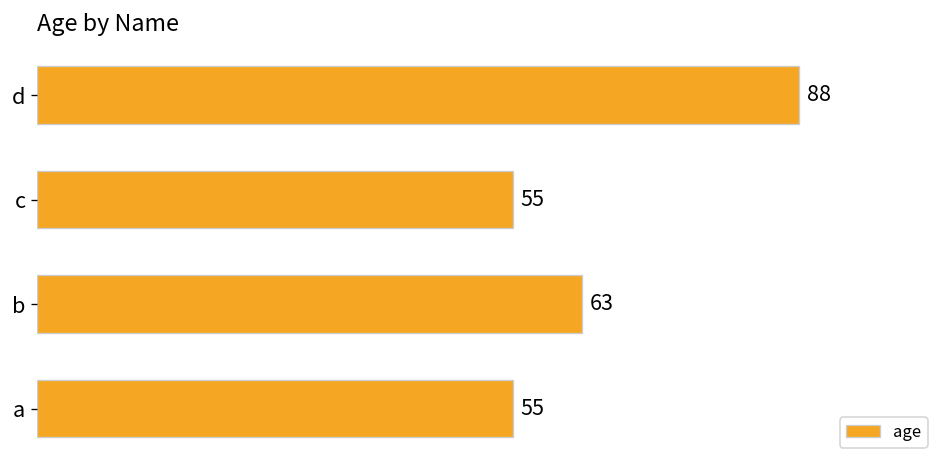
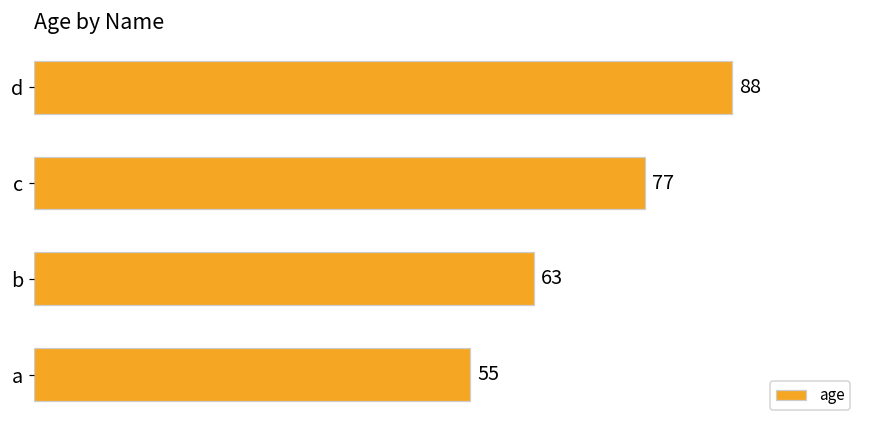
  {
    "d": 88,
-   "c": 55,
+   "c": 77,
    "b": 63,
    "a": 55
  }
